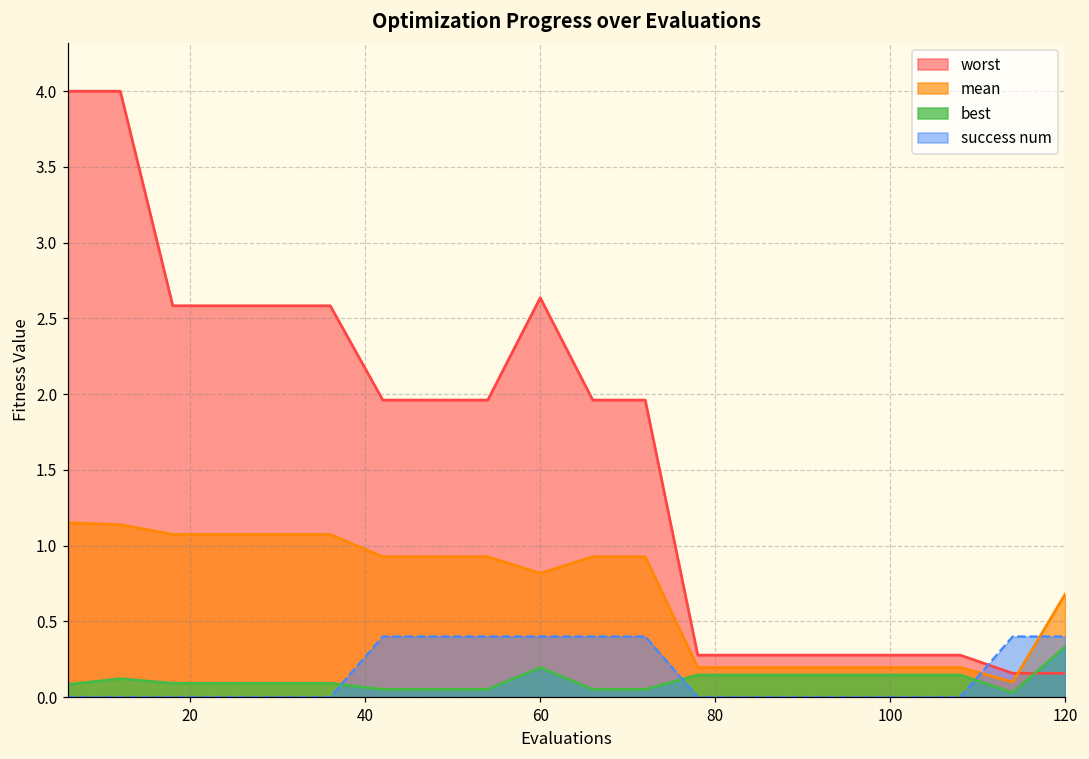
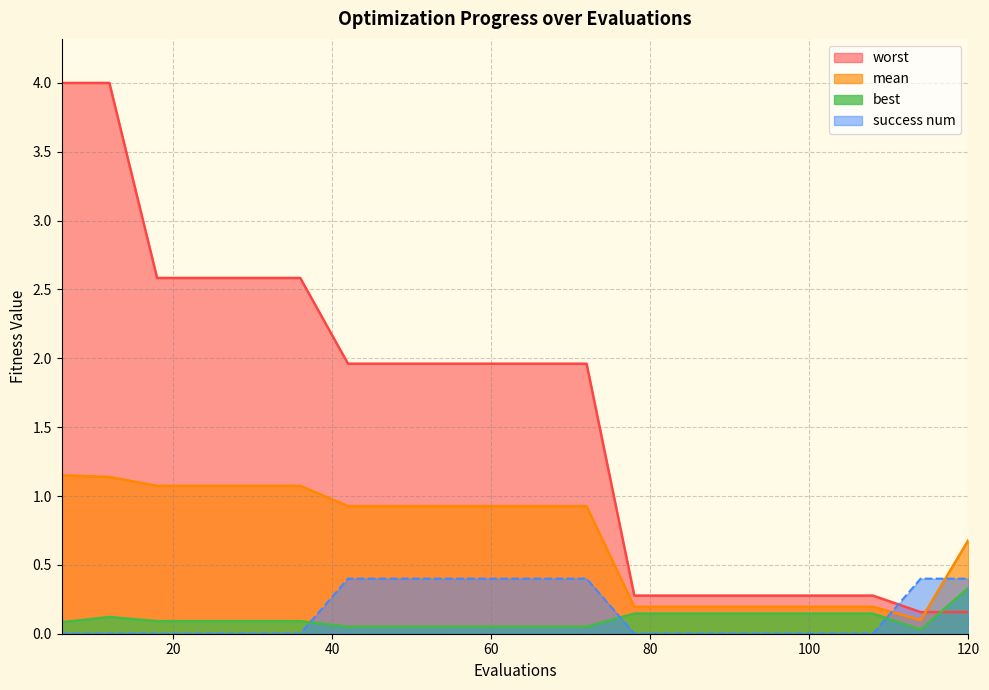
  {
    "worst": {
-     "60": 2.64,
+     "60": 1.96,
      "120": 0.16
    },
    "mean": {
-     "60": 0.82,
+     "60": 0.93,
      "120": 0.68
    },
    "best": {
-     "60": 0.20,
+     "60": 0.05,
      "120": 0.33
    },
    "success num": {
      "60": 0.40,
      "120": 0.40
    }
  }
